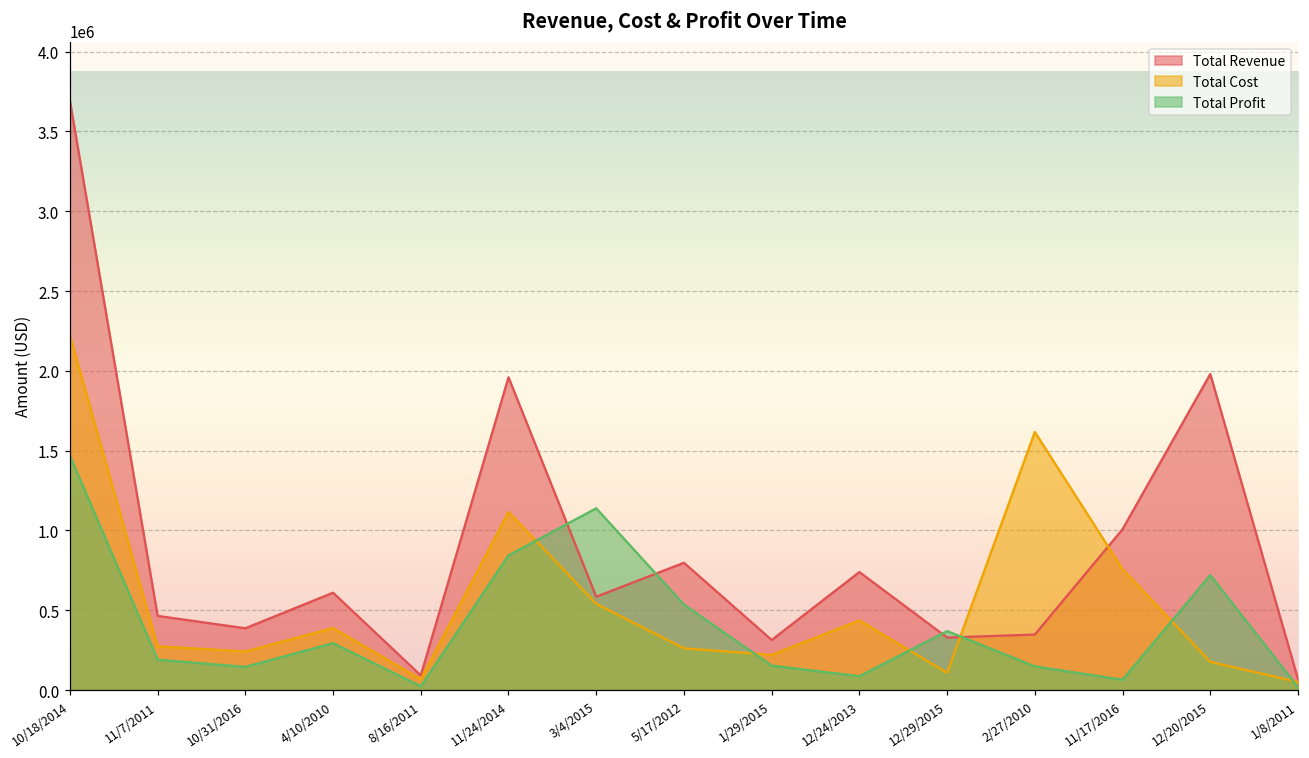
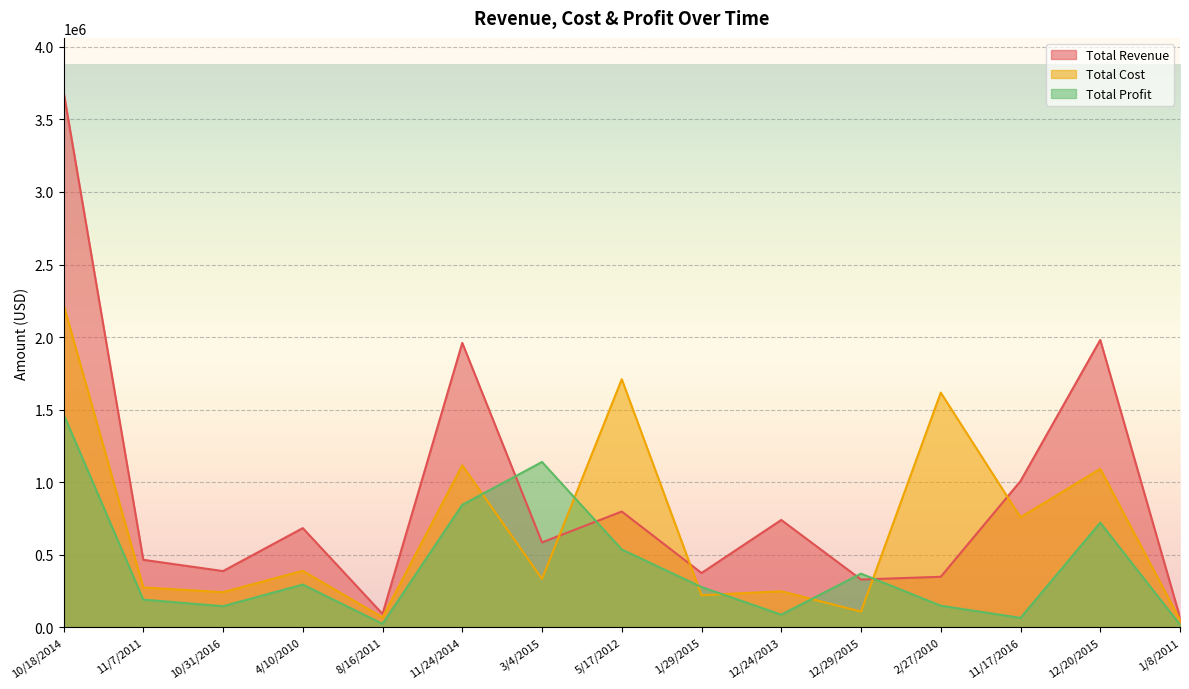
  {
    "Total Revenue": {
      "10/18/2014": 3690000,
      "11/7/2011": 460000,
      "10/31/2016": 390000,
-     "4/10/2010": 610000,
+     "4/10/2010": 680000,
      "8/16/2011": 90000,
      "11/24/2014": 1960000,
      "3/4/2015": 590000,
      "5/17/2012": 800000,
-     "1/29/2015": 310000,
+     "1/29/2015": 370000,
      "12/24/2013": 740000,
      "12/29/2015": 330000,
      "2/27/2010": 350000,
      "11/17/2016": 1010000,
      "12/20/2015": 1980000,
      "1/8/2011": 70000
    },
    "Total Cost": {
      "10/18/2014": 2220000,
      "11/7/2011": 270000,
      "10/31/2016": 240000,
      "4/10/2010": 390000,
      "8/16/2011": 70000,
      "11/24/2014": 1120000,
-     "3/4/2015": 540000,
-     "5/17/2012": 260000,
+     "3/4/2015": 330000,
+     "5/17/2012": 1710000,
      "1/29/2015": 220000,
-     "12/24/2013": 440000,
+     "12/24/2013": 250000,
      "12/29/2015": 110000,
      "2/27/2010": 1620000,
      "11/17/2016": 760000,
-     "12/20/2015": 180000,
+     "12/20/2015": 1090000,
      "1/8/2011": 50000
    },
    "Total Profit": {
      "10/18/2014": 1470000,
      "11/7/2011": 190000,
      "10/31/2016": 150000,
      "4/10/2010": 290000,
      "8/16/2011": 20000,
      "11/24/2014": 840000,
      "3/4/2015": 1140000,
      "5/17/2012": 540000,
-     "1/29/2015": 150000,
+     "1/29/2015": 280000,
      "12/24/2013": 90000,
      "12/29/2015": 370000,
      "2/27/2010": 150000,
      "11/17/2016": 60000,
      "12/20/2015": 720000,
      "1/8/2011": 20000
    }
  }
